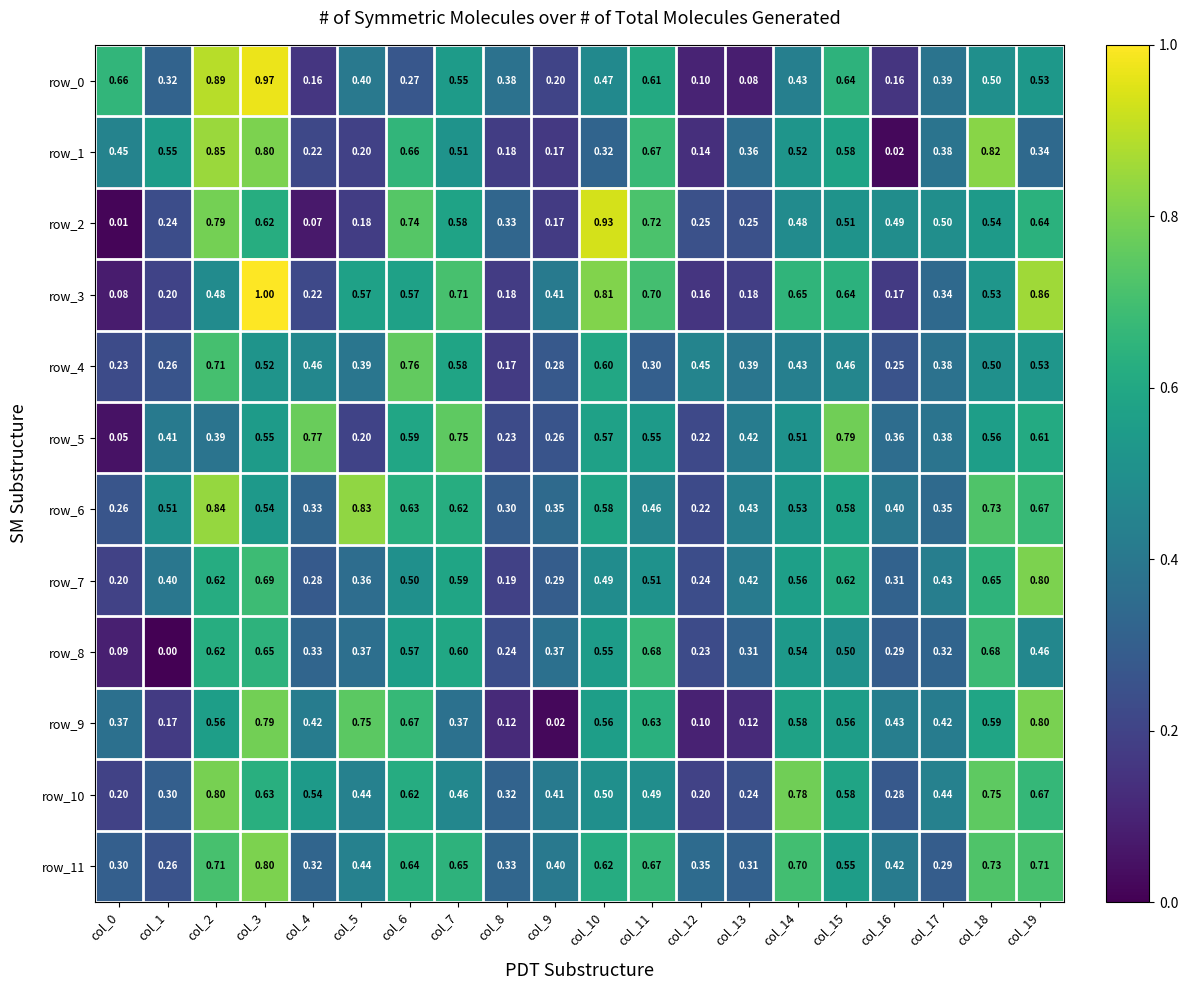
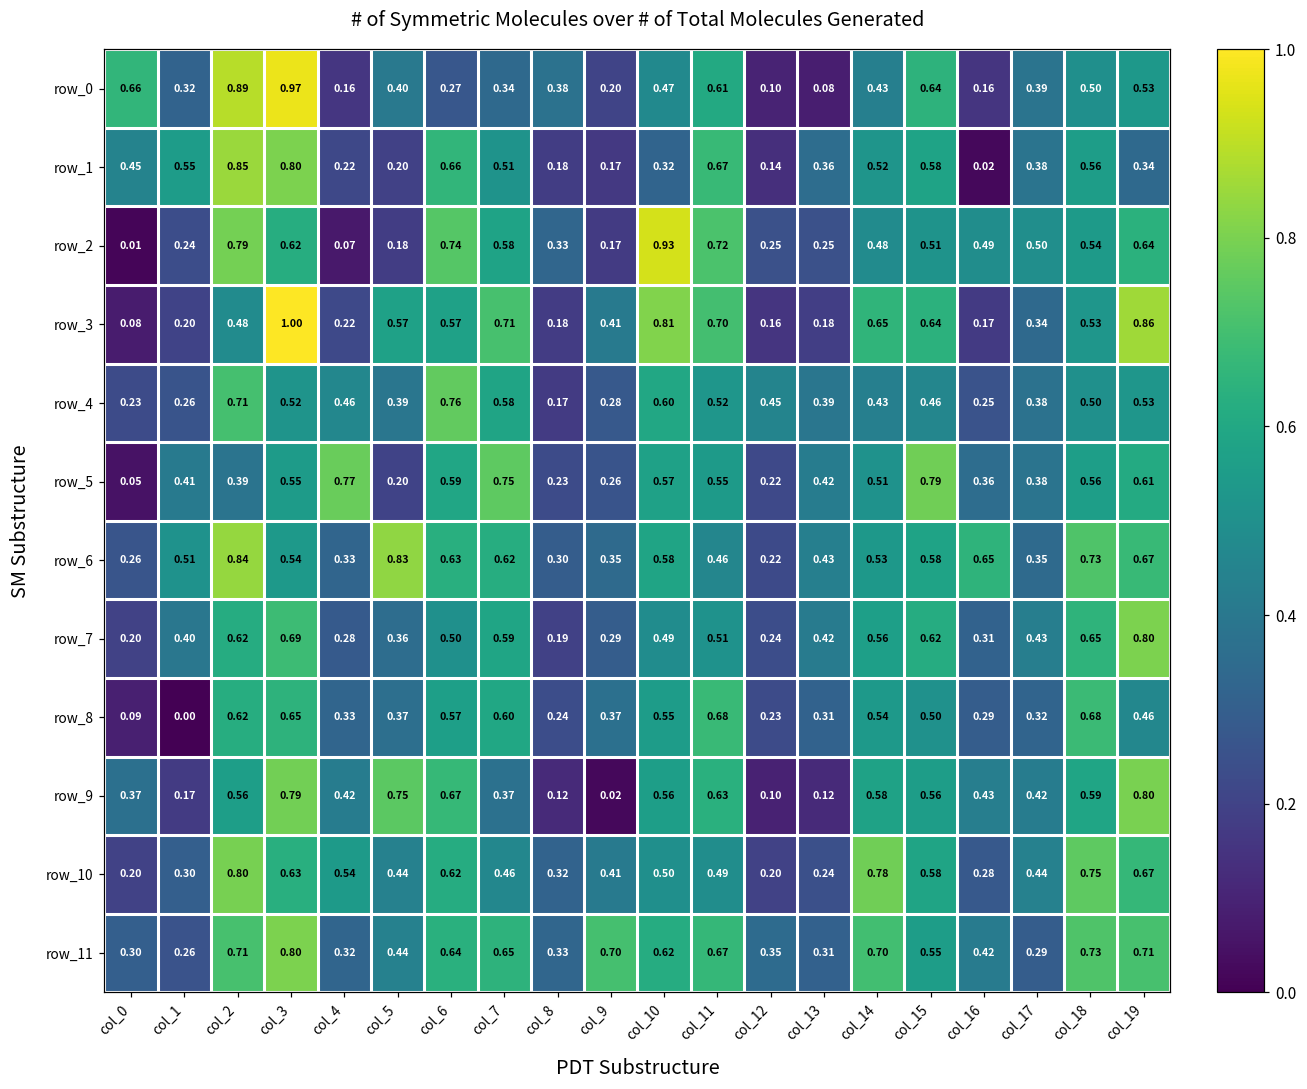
  {
    "row_0": {
      "col_0": 0.66,
      "col_1": 0.32,
      "col_2": 0.89,
      "col_3": 0.97,
      "col_4": 0.16,
      "col_5": 0.40,
      "col_6": 0.27,
-     "col_7": 0.55,
+     "col_7": 0.34,
      "col_8": 0.38,
      "col_9": 0.20,
      "col_10": 0.47,
      "col_11": 0.61,
      "col_12": 0.10,
      "col_13": 0.08,
      "col_14": 0.43,
      "col_15": 0.64,
      "col_16": 0.16,
      "col_17": 0.39,
      "col_18": 0.50,
      "col_19": 0.53
    },
    "row_1": {
      "col_0": 0.45,
      "col_1": 0.55,
      "col_2": 0.85,
      "col_3": 0.80,
      "col_4": 0.22,
      "col_5": 0.20,
      "col_6": 0.66,
      "col_7": 0.51,
      "col_8": 0.18,
      "col_9": 0.17,
      "col_10": 0.32,
      "col_11": 0.67,
      "col_12": 0.14,
      "col_13": 0.36,
      "col_14": 0.52,
      "col_15": 0.58,
      "col_16": 0.02,
      "col_17": 0.38,
-     "col_18": 0.82,
+     "col_18": 0.56,
      "col_19": 0.34
    },
    "row_4": {
      "col_0": 0.23,
      "col_1": 0.26,
      "col_2": 0.71,
      "col_3": 0.52,
      "col_4": 0.46,
      "col_5": 0.39,
      "col_6": 0.76,
      "col_7": 0.58,
      "col_8": 0.17,
      "col_9": 0.28,
      "col_10": 0.60,
-     "col_11": 0.30,
+     "col_11": 0.52,
      "col_12": 0.45,
      "col_13": 0.39,
      "col_14": 0.43,
      "col_15": 0.46,
      "col_16": 0.25,
      "col_17": 0.38,
      "col_18": 0.50,
      "col_19": 0.53
    },
    "row_6": {
      "col_0": 0.26,
      "col_1": 0.51,
      "col_2": 0.84,
      "col_3": 0.54,
      "col_4": 0.33,
      "col_5": 0.83,
      "col_6": 0.63,
      "col_7": 0.62,
      "col_8": 0.30,
      "col_9": 0.35,
      "col_10": 0.58,
      "col_11": 0.46,
      "col_12": 0.22,
      "col_13": 0.43,
      "col_14": 0.53,
      "col_15": 0.58,
-     "col_16": 0.40,
+     "col_16": 0.65,
      "col_17": 0.35,
      "col_18": 0.73,
      "col_19": 0.67
    },
    "row_11": {
      "col_0": 0.30,
      "col_1": 0.26,
      "col_2": 0.71,
      "col_3": 0.80,
      "col_4": 0.32,
      "col_5": 0.44,
      "col_6": 0.64,
      "col_7": 0.65,
      "col_8": 0.33,
-     "col_9": 0.40,
+     "col_9": 0.70,
      "col_10": 0.62,
      "col_11": 0.67,
      "col_12": 0.35,
      "col_13": 0.31,
      "col_14": 0.70,
      "col_15": 0.55,
      "col_16": 0.42,
      "col_17": 0.29,
      "col_18": 0.73,
      "col_19": 0.71
    }
  }
